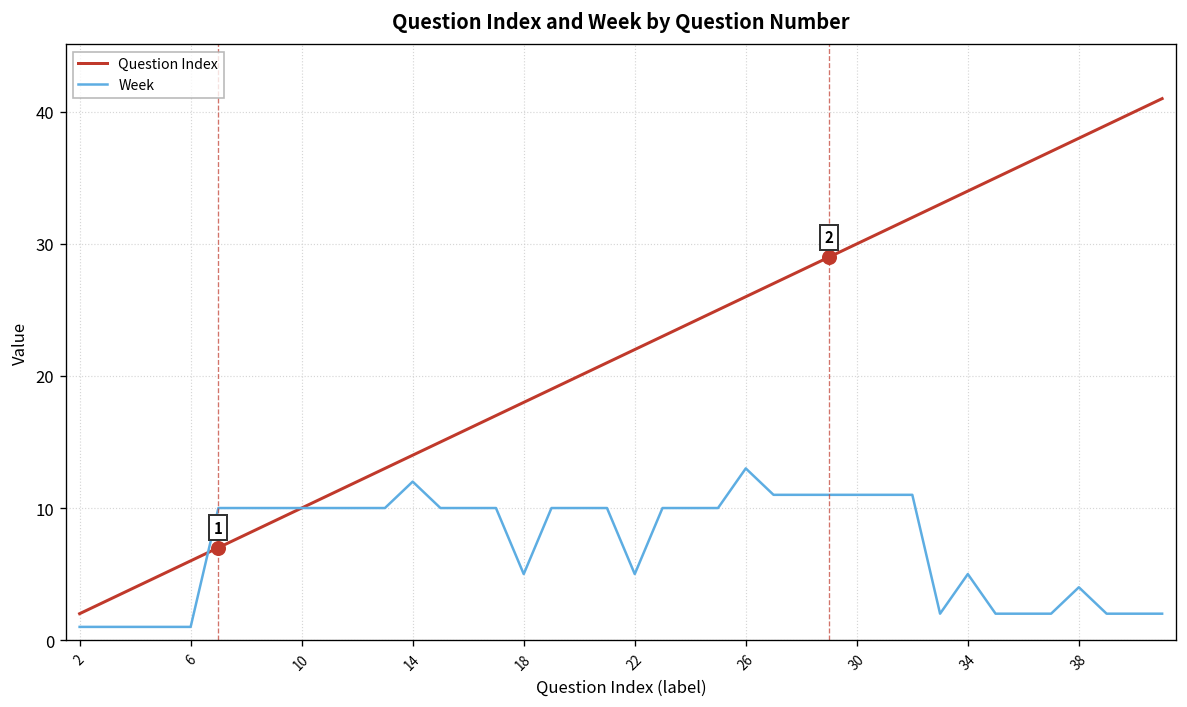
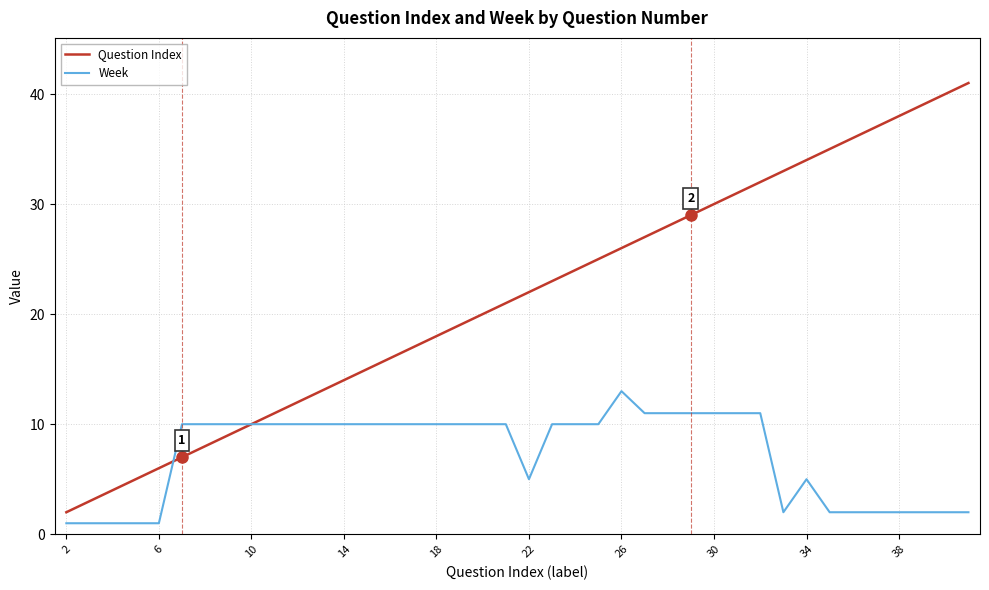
  {
    "Week": {
      "2": 1,
      "6": 1,
-     "14": 12,
-     "18": 5,
+     "14": 10,
+     "18": 10,
      "22": 5,
      "26": 13,
      "30": 11,
      "34": 5,
-     "38": 4
+     "38": 2
    }
  }
